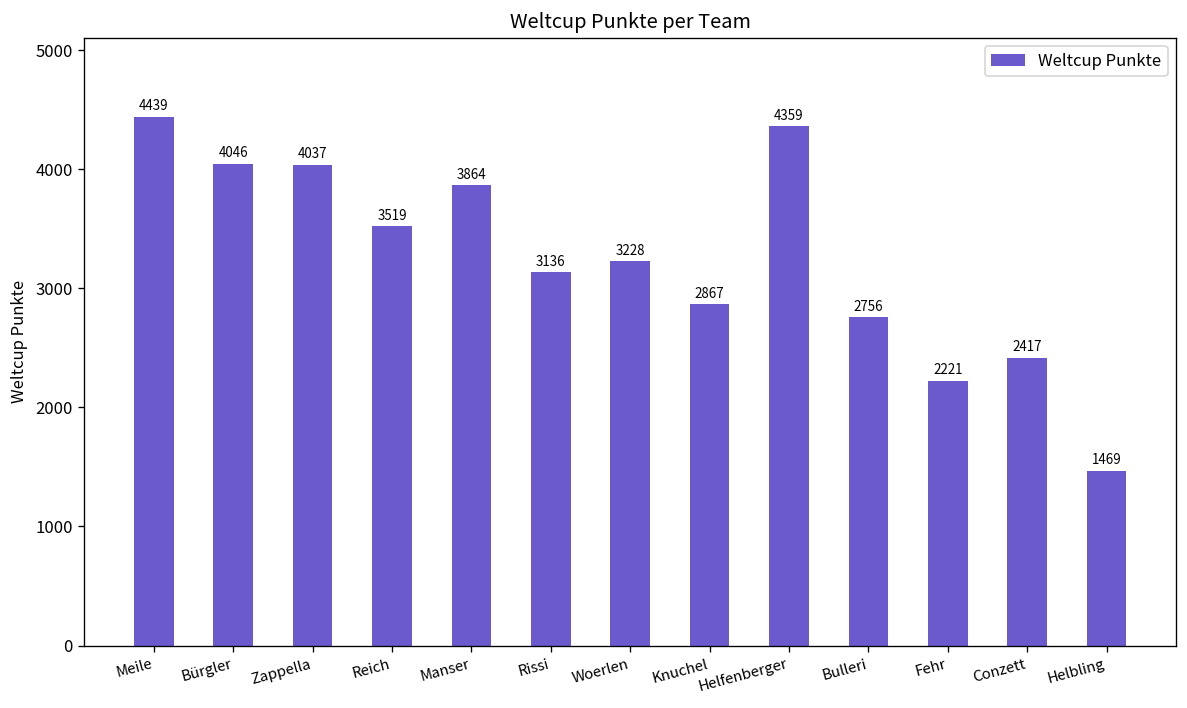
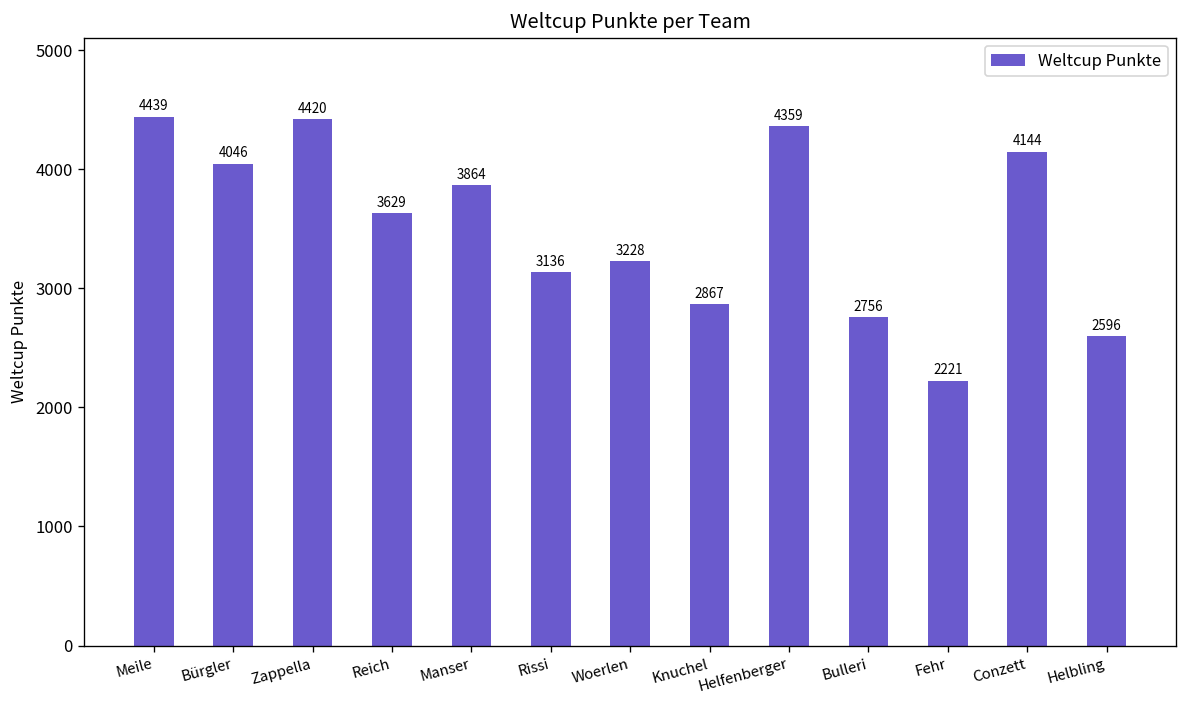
  {
    "Meile": 4439,
    "Bürgler": 4046,
-   "Zappella": 4037,
-   "Reich": 3519,
+   "Zappella": 4420,
+   "Reich": 3629,
    "Manser": 3864,
    "Rissi": 3136,
    "Woerlen": 3228,
    "Knuchel": 2867,
    "Helfenberger": 4359,
    "Bulleri": 2756,
    "Fehr": 2221,
-   "Conzett": 2417,
-   "Helbling": 1469
+   "Conzett": 4144,
+   "Helbling": 2596
  }
